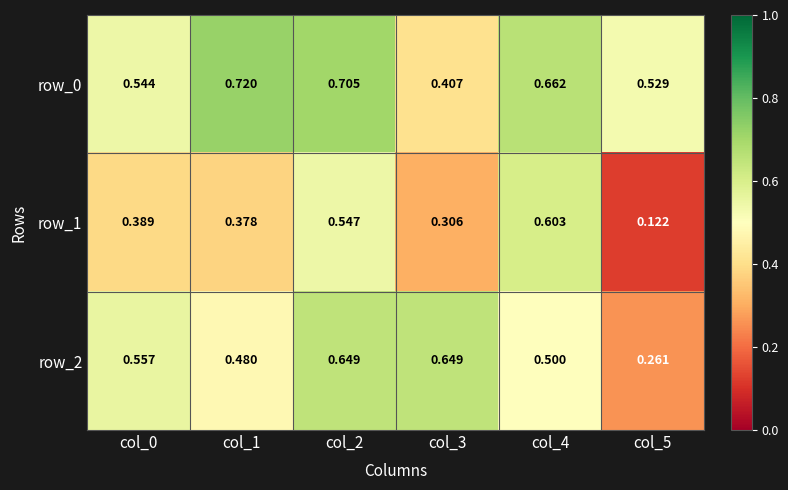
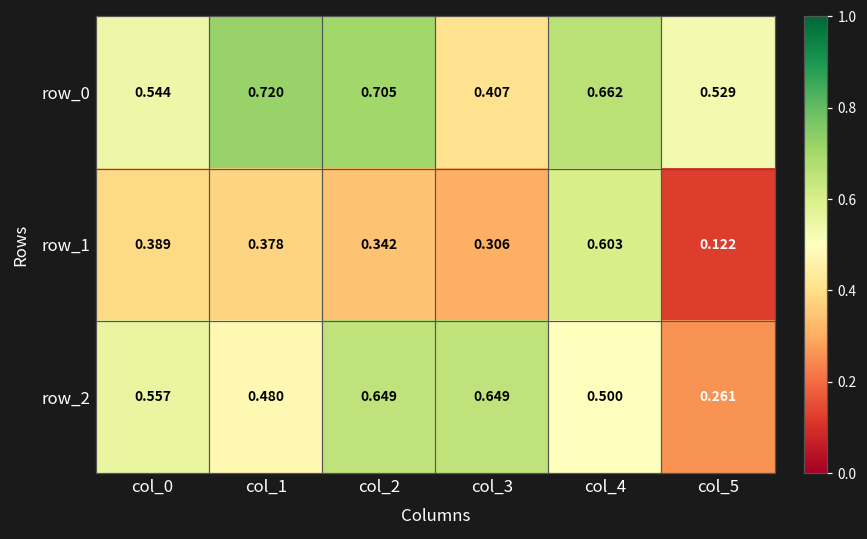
  {
    "row_0": {
      "col_0": 0.544,
      "col_1": 0.720,
      "col_2": 0.705,
      "col_3": 0.407,
      "col_4": 0.662,
      "col_5": 0.529
    },
    "row_1": {
      "col_0": 0.389,
      "col_1": 0.378,
-     "col_2": 0.547,
+     "col_2": 0.342,
      "col_3": 0.306,
      "col_4": 0.603,
      "col_5": 0.122
    },
    "row_2": {
      "col_0": 0.557,
      "col_1": 0.480,
      "col_2": 0.649,
      "col_3": 0.649,
      "col_4": 0.500,
      "col_5": 0.261
    }
  }
